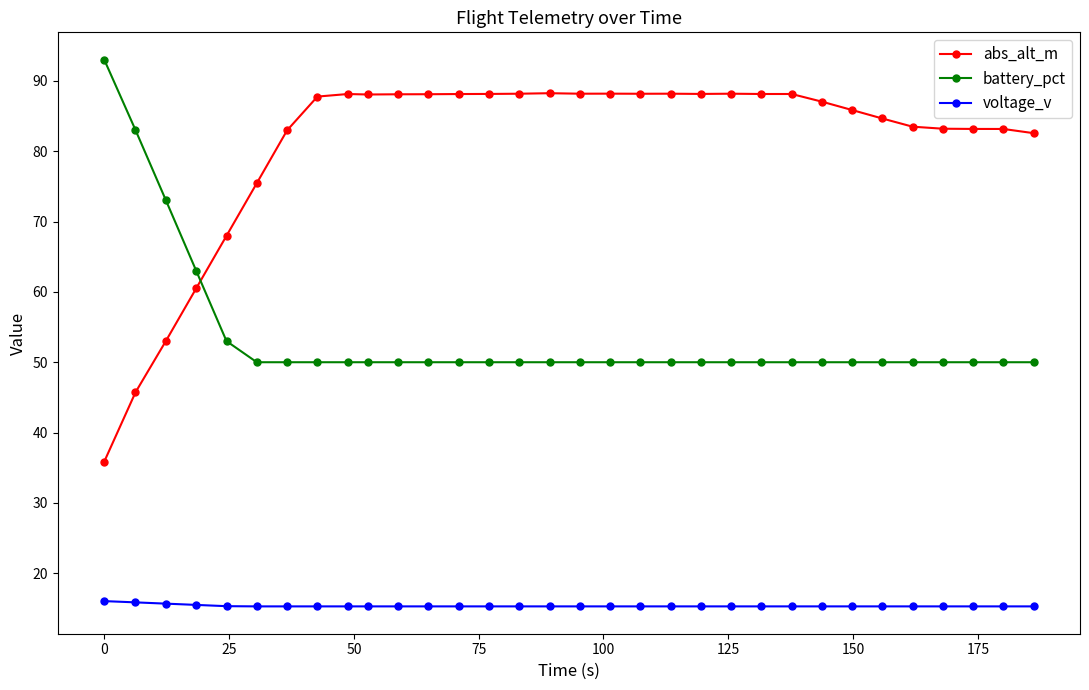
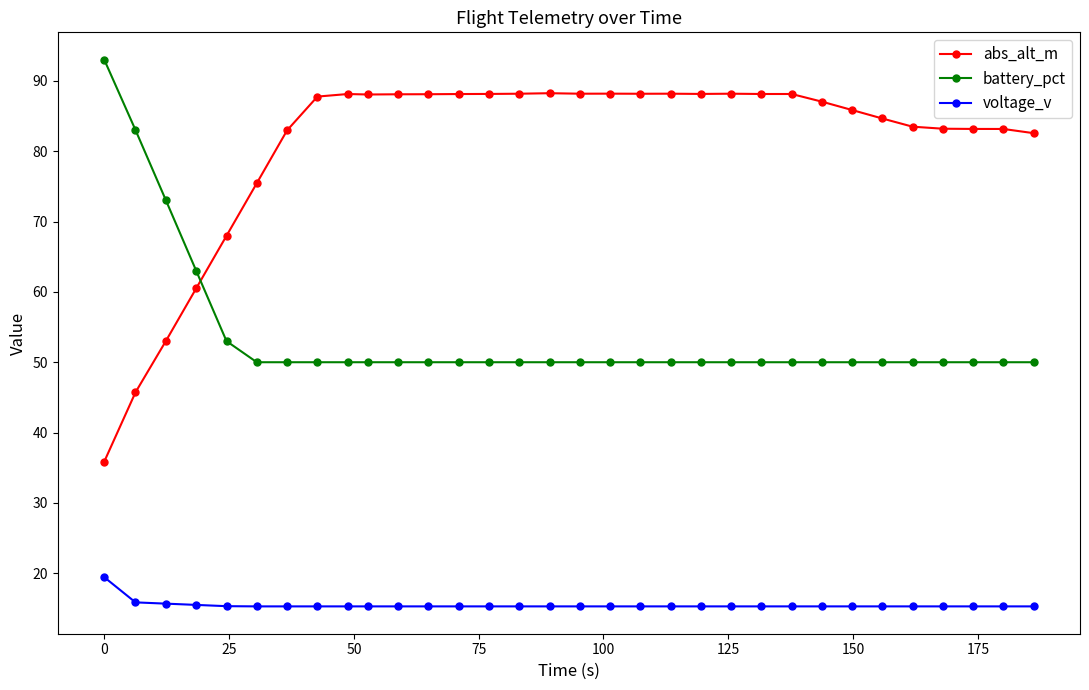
  {
    "abs_alt_m": {
      "0": 36
    },
    "battery_pct": {
      "0": 93
    },
    "voltage_v": {
-     "0": 16
+     "0": 19
    }
  }
